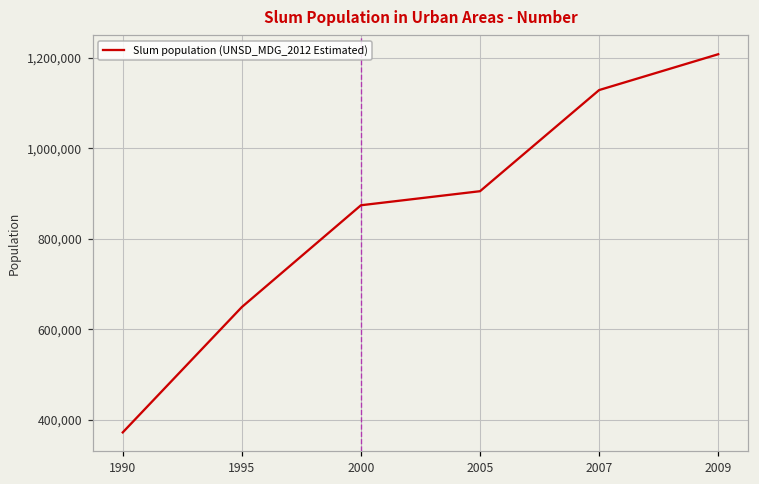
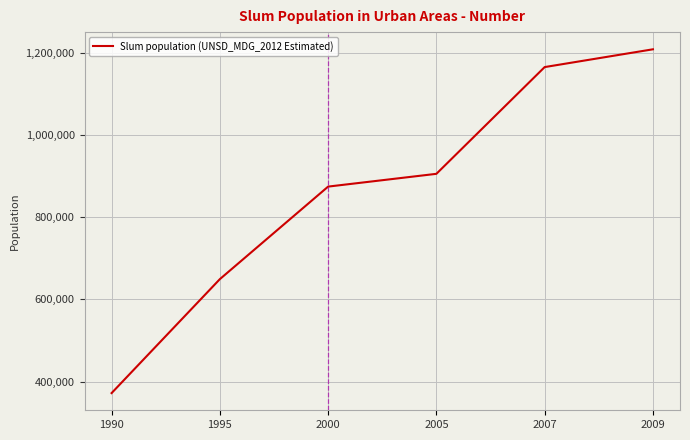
  {
    "1990": "370,000",
    "1995": "650,000",
    "2000": "870,000",
    "2005": "910,000",
-   "2007": "1,130,000",
+   "2007": "1,160,000",
    "2009": "1,210,000"
  }
